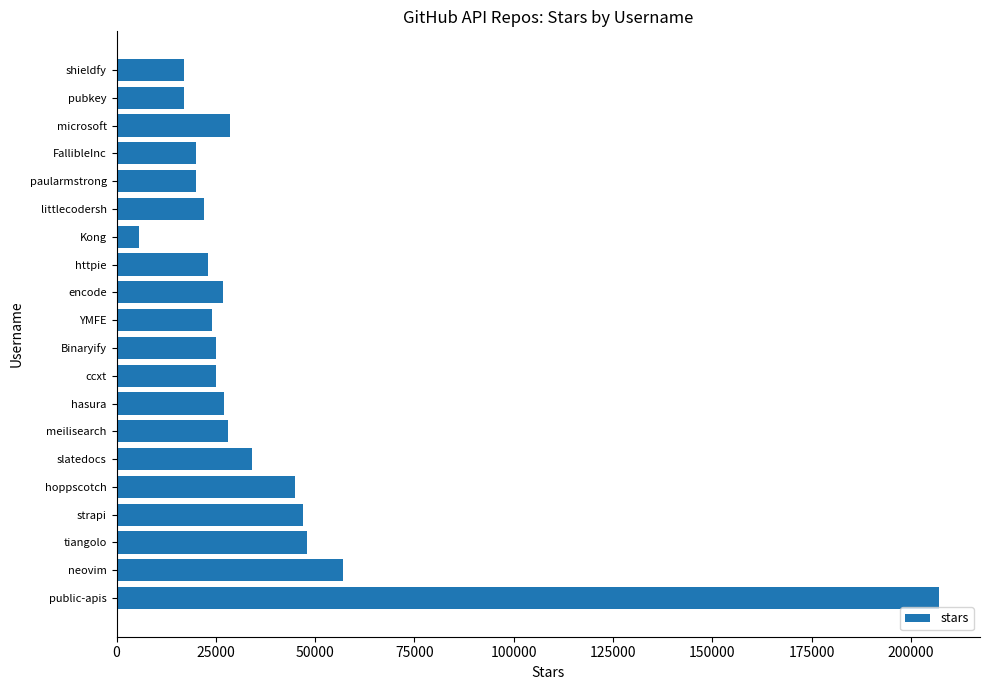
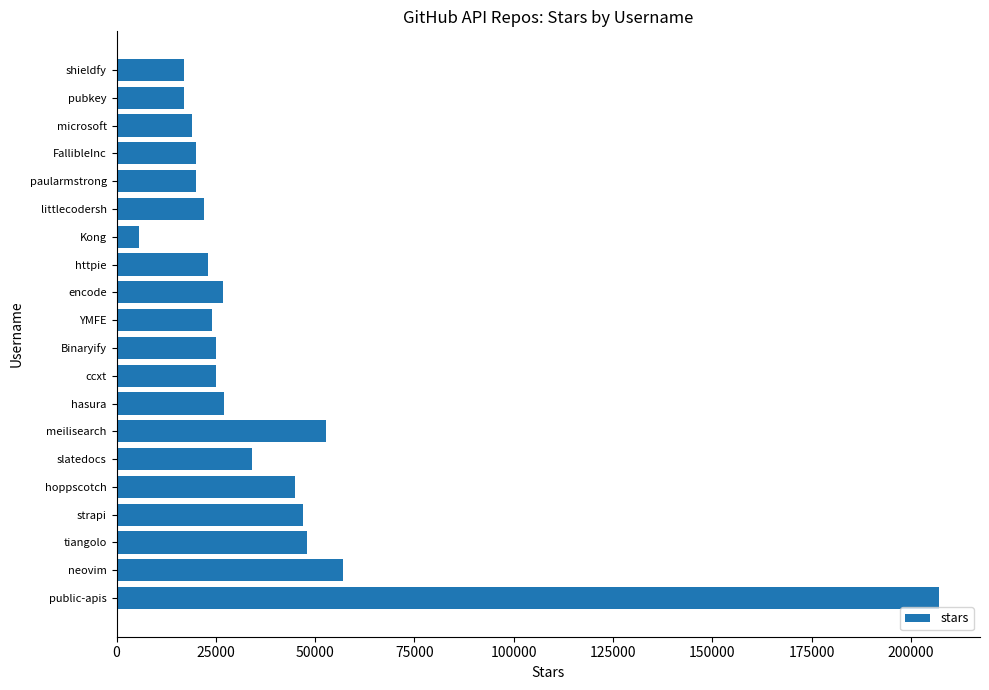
  {
    "shieldfy": 17000,
    "pubkey": 17000,
-   "microsoft": 29000,
+   "microsoft": 19000,
    "FallibleInc": 20000,
    "paularmstrong": 20000,
    "littlecodersh": 22000,
    "Kong": 6000,
    "httpie": 23000,
    "encode": 27000,
    "YMFE": 24000,
    "Binaryify": 25000,
    "ccxt": 25000,
    "hasura": 27000,
-   "meilisearch": 28000,
+   "meilisearch": 53000,
    "slatedocs": 34000,
    "hoppscotch": 45000,
    "strapi": 47000,
    "tiangolo": 48000,
    "neovim": 57000,
    "public-apis": 207000
  }
